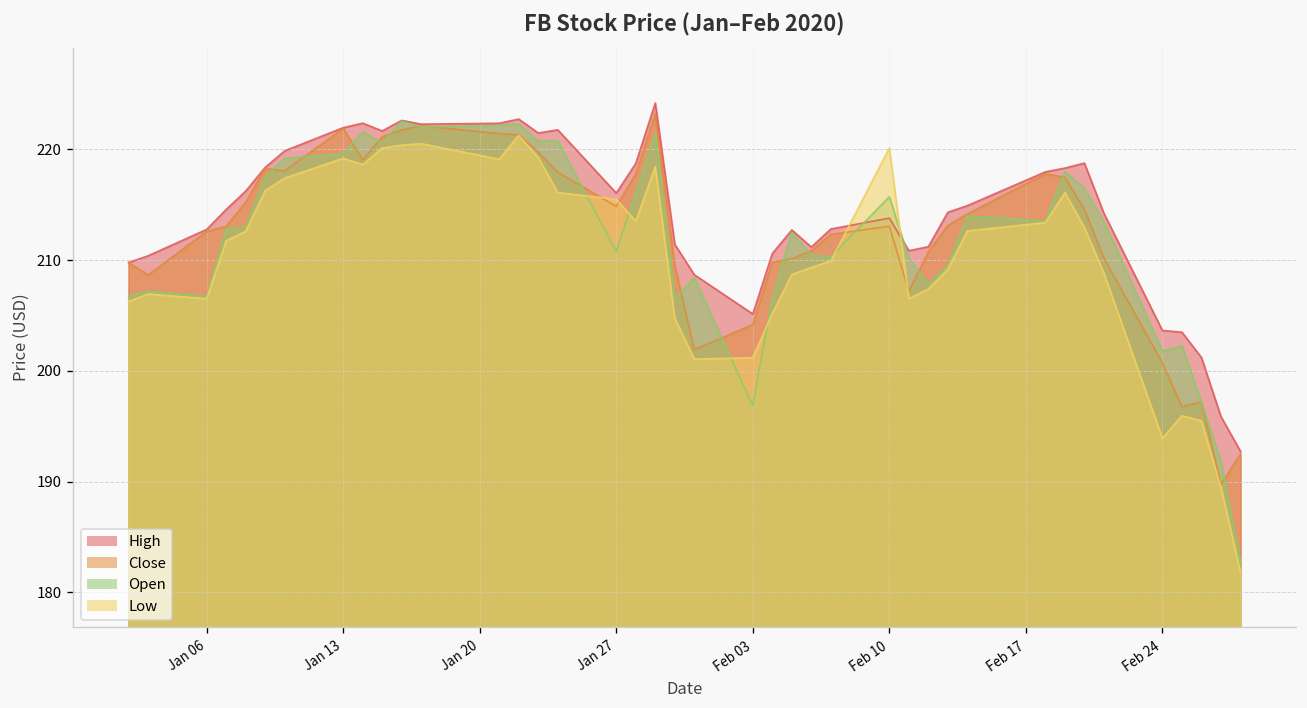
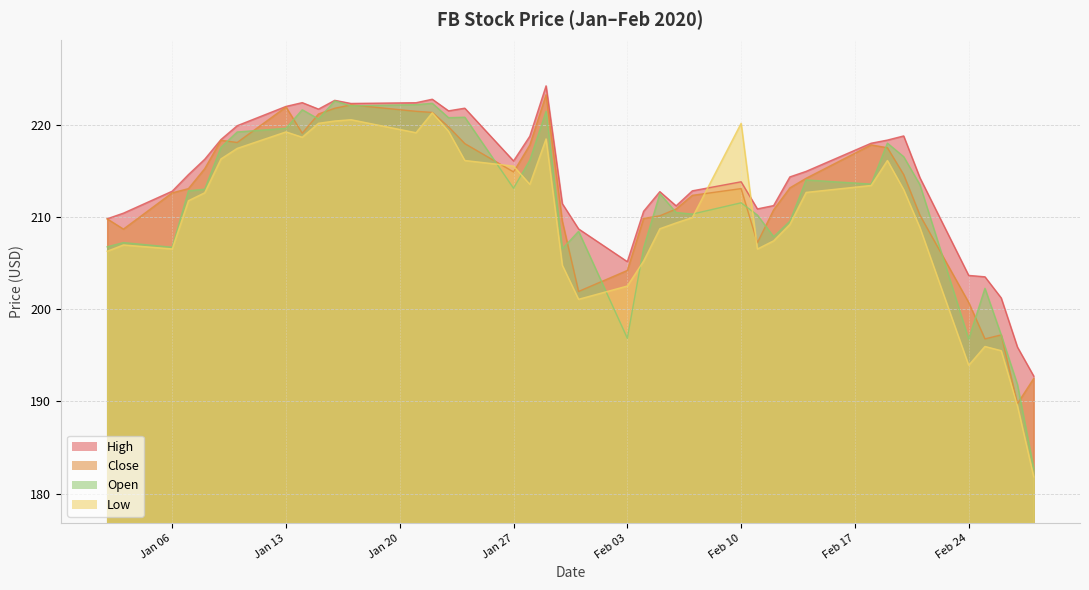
  {
    "Open": {
      "Jan 13": 220,
-     "Jan 27": 211,
+     "Jan 27": 213,
      "Feb 03": 197,
-     "Feb 10": 216,
-     "Feb 24": 202
+     "Feb 10": 212,
+     "Feb 24": 197
    },
    "Low": {
      "Jan 13": 219,
      "Jan 27": 216,
-     "Feb 03": 201,
+     "Feb 03": 203,
      "Feb 10": 220,
      "Feb 24": 194
    }
  }
